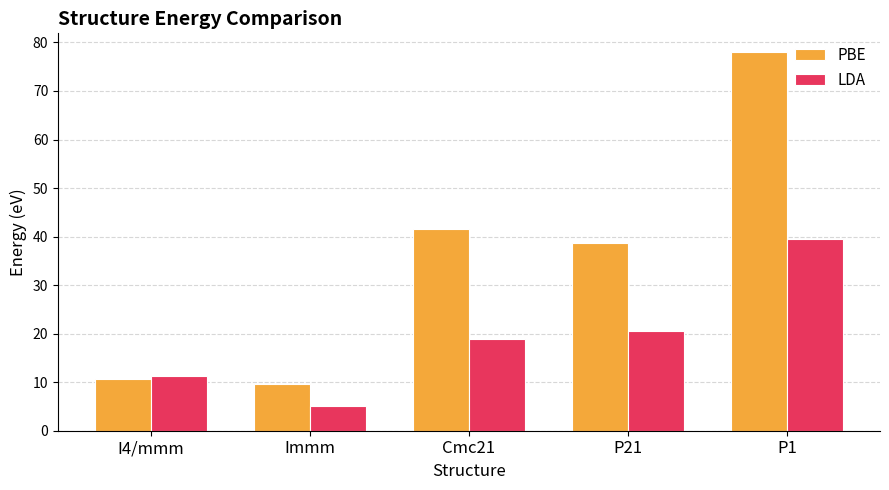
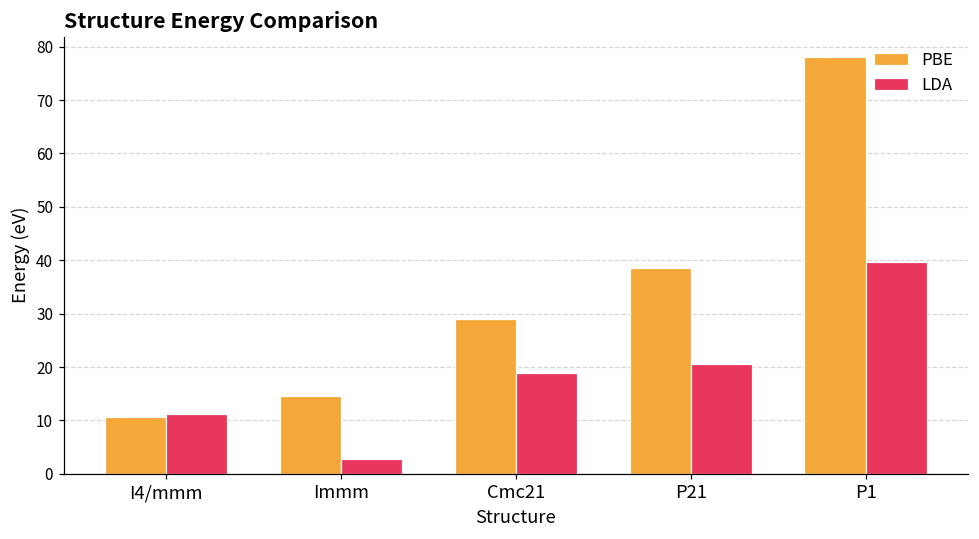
  {
    "PBE": {
      "I4/mmm": 11,
-     "Immm": 10,
-     "Cmc21": 41,
+     "Immm": 15,
+     "Cmc21": 29,
      "P21": 39,
      "P1": 78
    },
    "LDA": {
      "I4/mmm": 11,
-     "Immm": 5,
+     "Immm": 3,
      "Cmc21": 19,
      "P21": 21,
      "P1": 40
    }
  }
